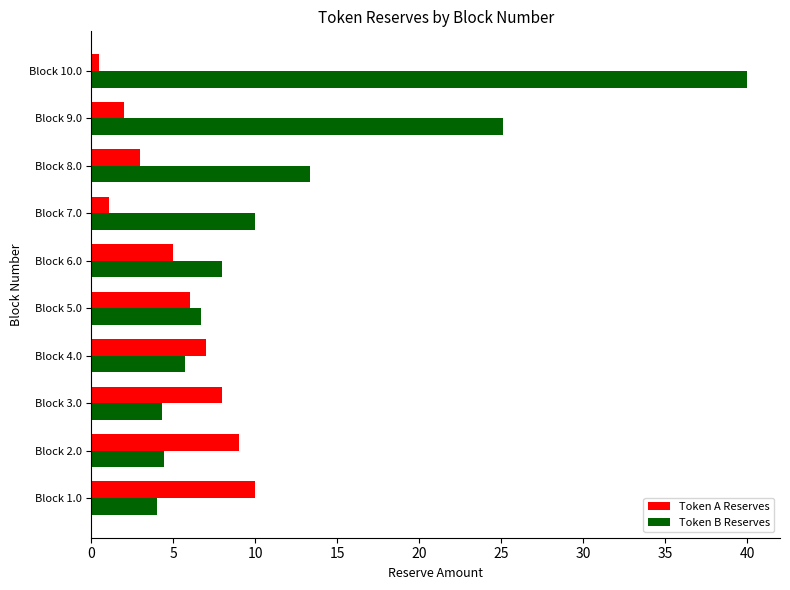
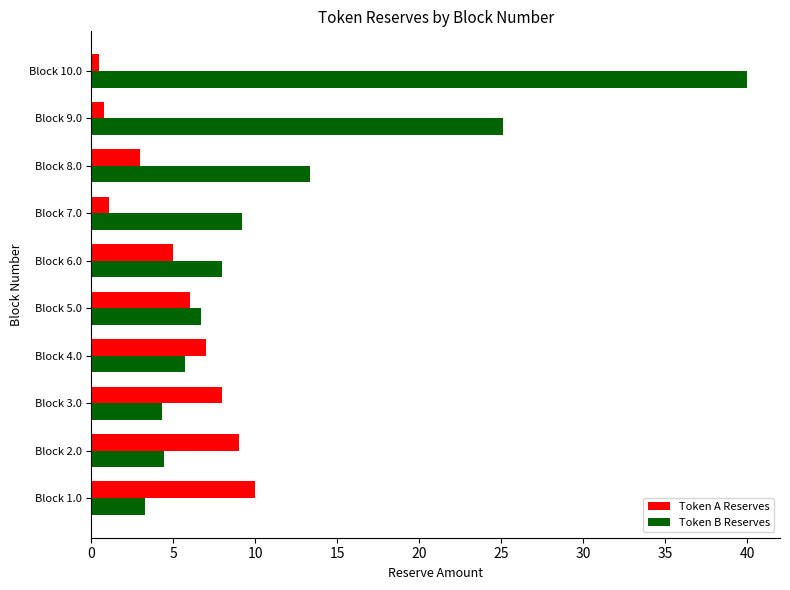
  {
    "Token A Reserves": {
      "Block 10.0": 0.5,
-     "Block 9.0": 2.0,
+     "Block 9.0": 0.8,
      "Block 8.0": 3.0,
      "Block 7.0": 1.1,
      "Block 6.0": 5.0,
      "Block 5.0": 6.0,
      "Block 4.0": 7.0,
      "Block 3.0": 8.0,
      "Block 2.0": 9.0,
      "Block 1.0": 10.0
    },
    "Token B Reserves": {
      "Block 10.0": 40.0,
      "Block 9.0": 25.1,
      "Block 8.0": 13.3,
-     "Block 7.0": 10.0,
+     "Block 7.0": 9.2,
      "Block 6.0": 8.0,
      "Block 5.0": 6.7,
      "Block 4.0": 5.7,
      "Block 3.0": 4.3,
      "Block 2.0": 4.4,
-     "Block 1.0": 4.0
+     "Block 1.0": 3.3
    }
  }
